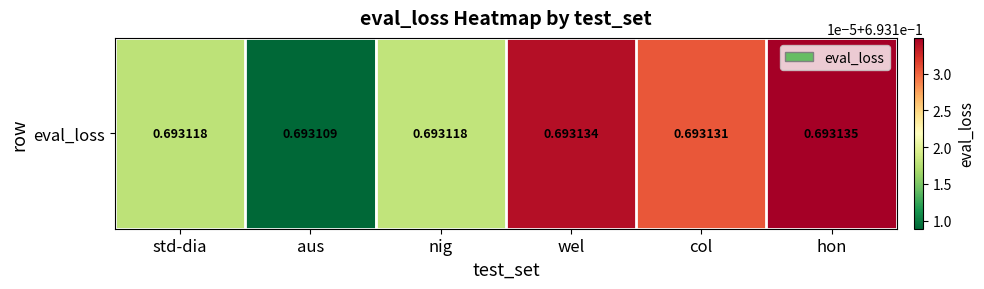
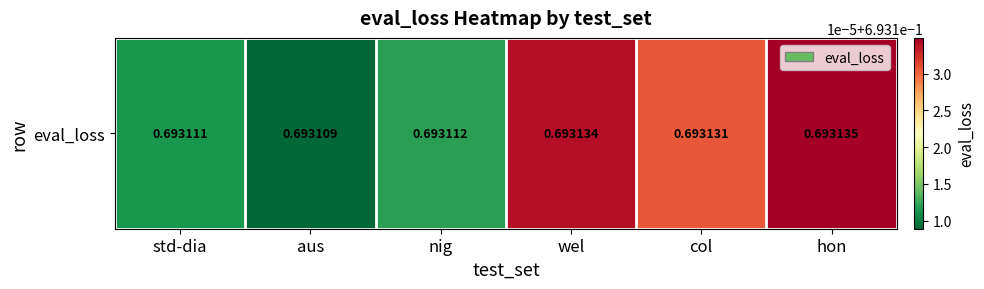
  {
    "eval_loss": {
-     "std-dia": 0.693118,
+     "std-dia": 0.693111,
      "aus": 0.693109,
-     "nig": 0.693118,
+     "nig": 0.693112,
      "wel": 0.693134,
      "col": 0.693131,
      "hon": 0.693135
    }
  }
